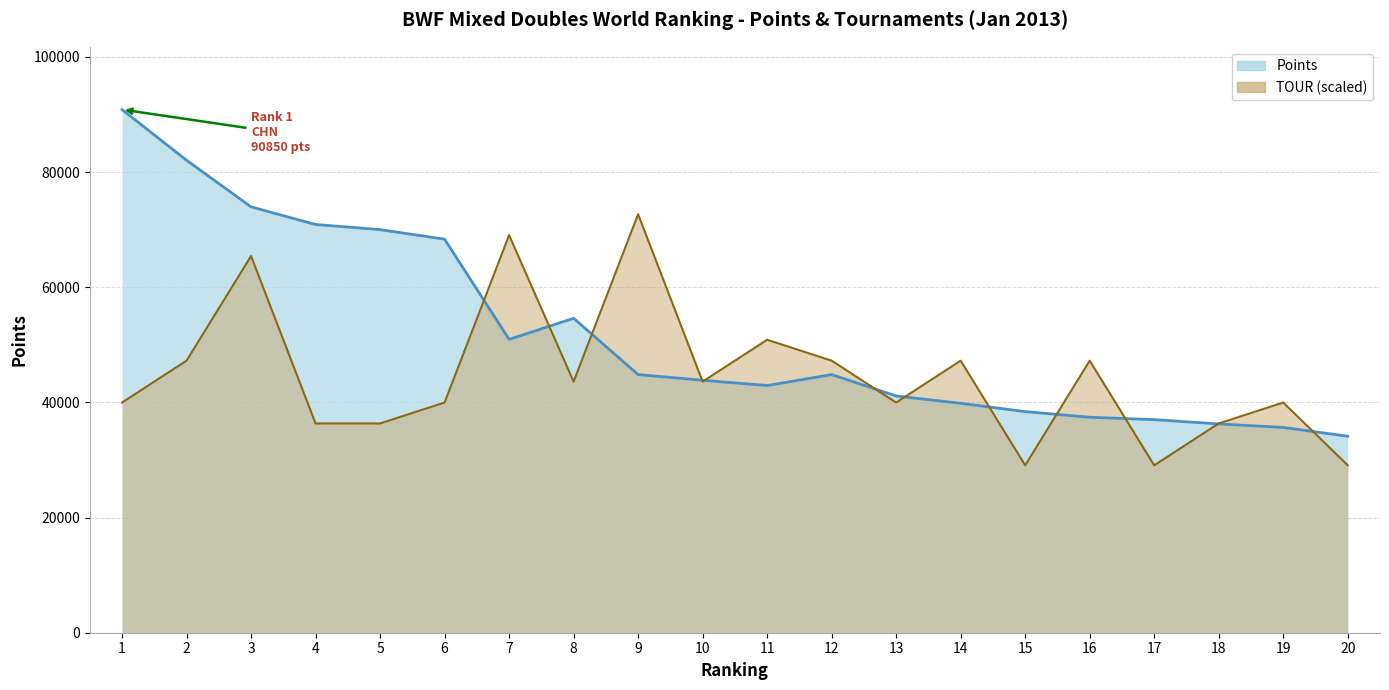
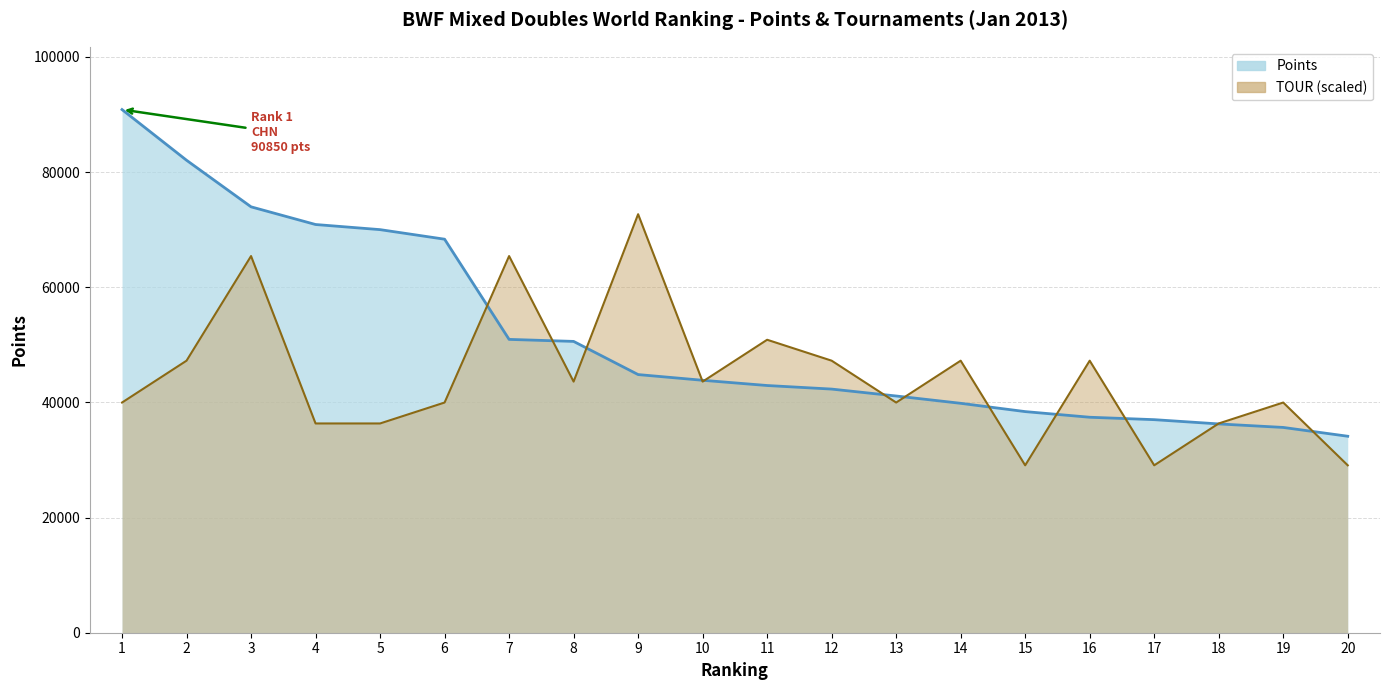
  {
    "Points": {
      "3": 74000,
      "4": 71000,
      "5": 70000,
      "6": 68000,
      "7": 51000,
-     "8": 55000,
+     "8": 51000,
      "9": 45000,
      "11": 43000,
-     "12": 45000,
+     "12": 42000,
      "13": 41000,
      "14": 40000,
      "15": 38000,
      "16": 37000,
      "17": 37000,
      "19": 36000,
      "20": 34000
    },
    "TOUR (scaled)": {
      "1": 40000,
      "2": 47000,
      "3": 65000,
      "4": 36000,
      "5": 36000,
      "6": 40000,
-     "7": 69000,
+     "7": 65000,
      "8": 44000,
      "9": 73000,
      "11": 51000,
      "12": 47000,
      "13": 40000,
      "14": 47000,
      "15": 29000,
      "16": 47000,
      "17": 29000,
      "19": 40000,
      "20": 29000
    }
  }
